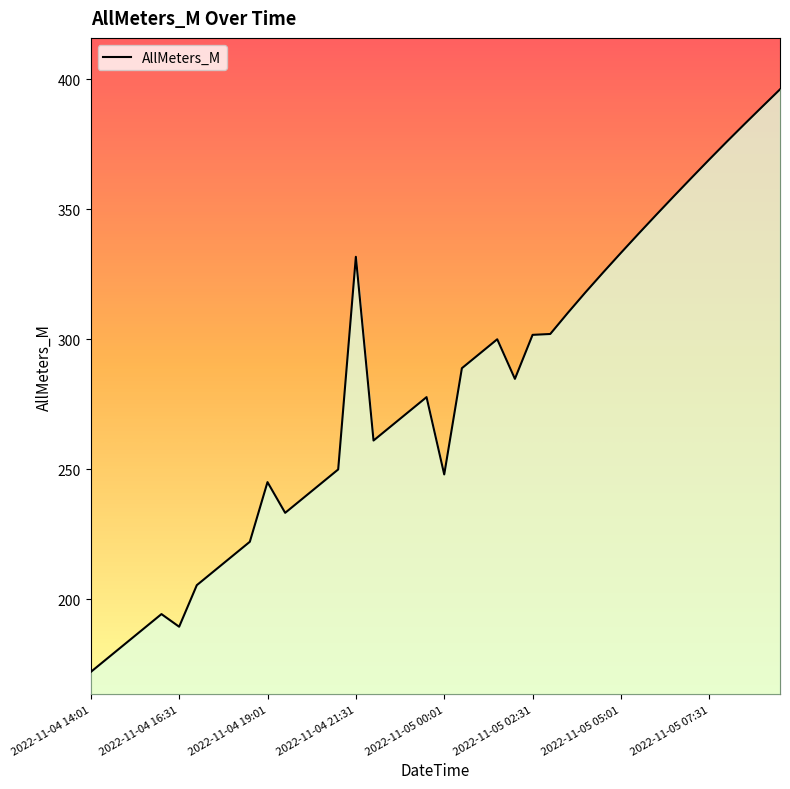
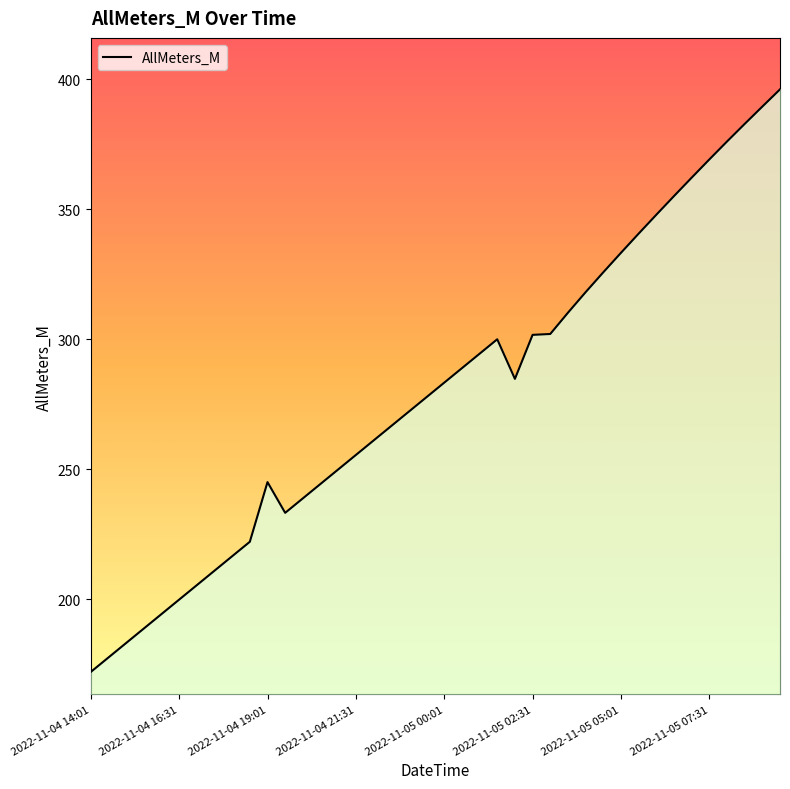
  {
    "2022-11-04 14:01": 172,
-   "2022-11-04 16:31": 189,
+   "2022-11-04 16:31": 200,
    "2022-11-04 19:01": 245,
-   "2022-11-04 21:31": 332,
-   "2022-11-05 00:01": 248,
+   "2022-11-04 21:31": 255,
+   "2022-11-05 00:01": 283,
    "2022-11-05 02:31": 302,
    "2022-11-05 05:01": 333,
    "2022-11-05 07:31": 369
  }
